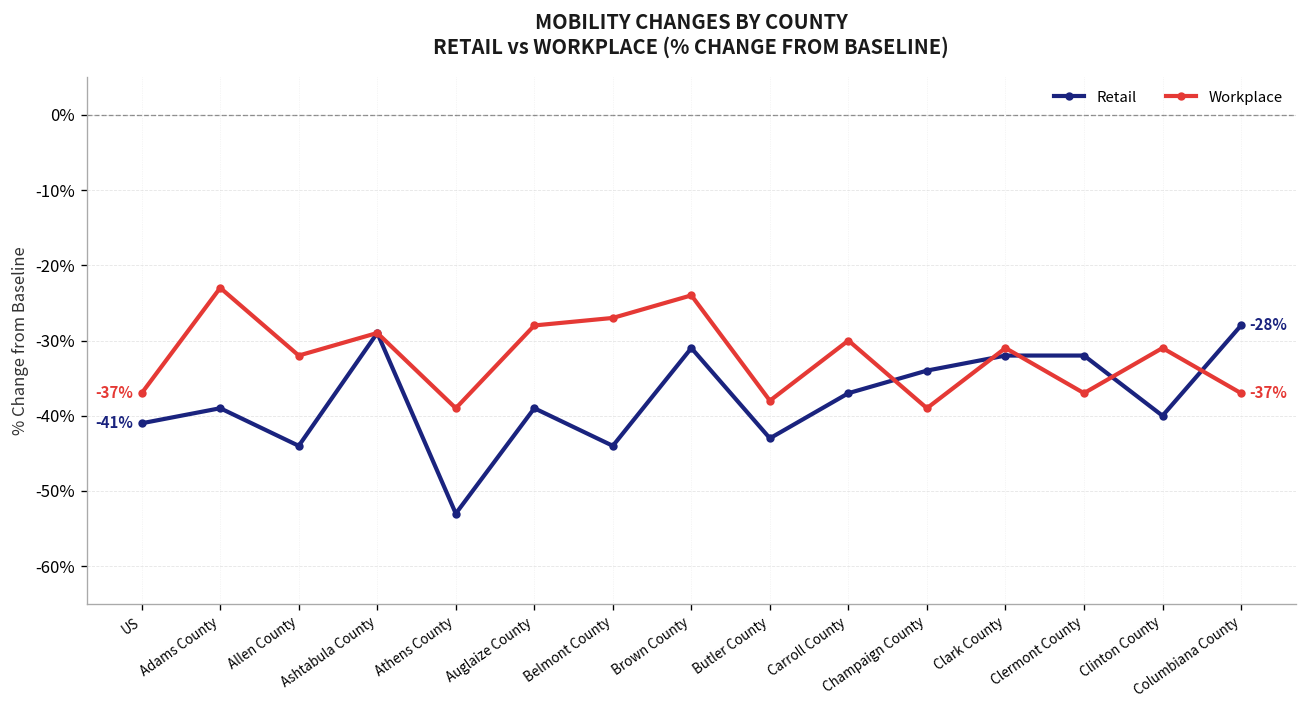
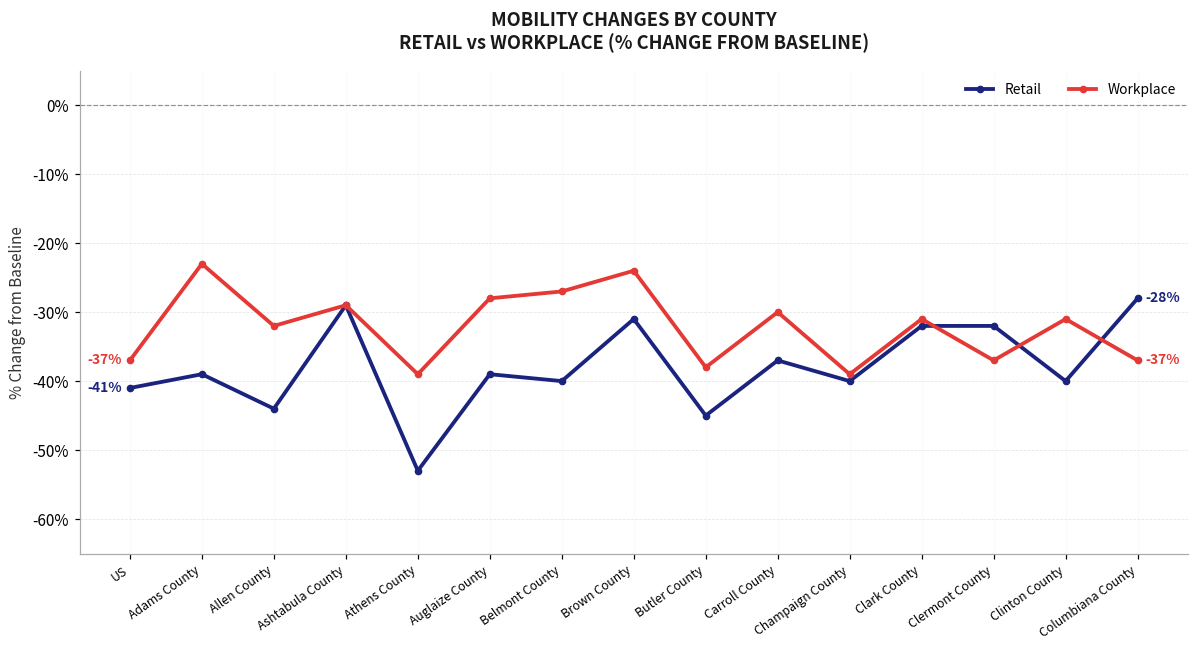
  {
    "Retail": {
      "Adams County": "-39%",
      "Allen County": "-44%",
      "Athens County": "-53%",
      "Auglaize County": "-39%",
-     "Belmont County": "-44%",
+     "Belmont County": "-40%",
      "Brown County": "-31%",
-     "Butler County": "-43%",
+     "Butler County": "-45%",
      "Carroll County": "-37%",
-     "Champaign County": "-34%",
+     "Champaign County": "-40%",
      "Clark County": "-32%",
      "Clermont County": "-32%",
      "Clinton County": "-40%"
    },
    "Workplace": {
      "US": "-37%",
      "Columbiana County": "-37%"
    }
  }
